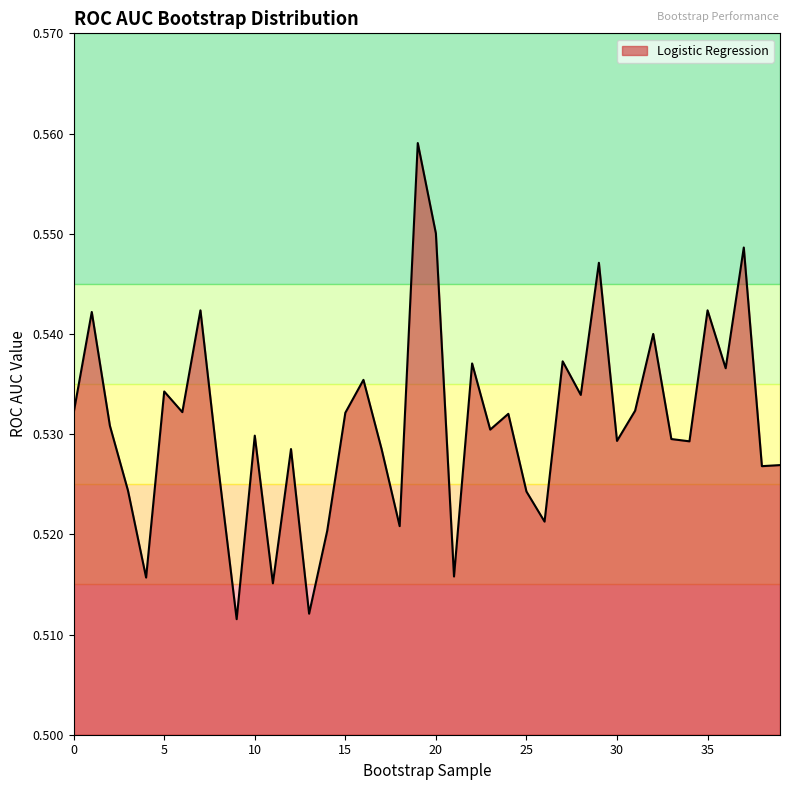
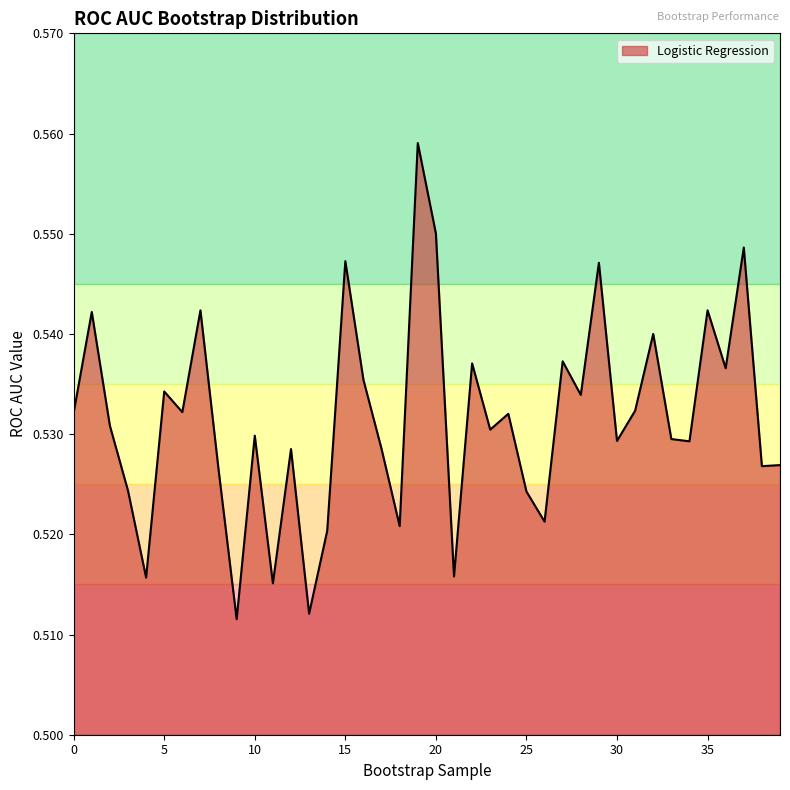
  {
    "0": 0.5321,
    "5": 0.5343,
    "10": 0.5298,
-   "15": 0.5321,
+   "15": 0.5473,
    "20": 0.5500,
    "25": 0.5243,
    "30": 0.5293,
    "35": 0.5424
  }
